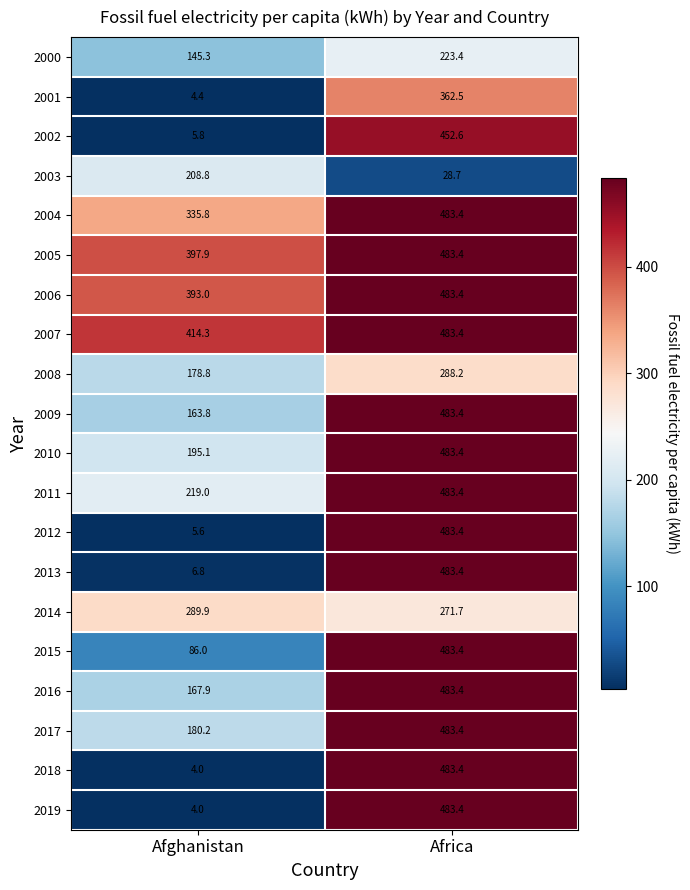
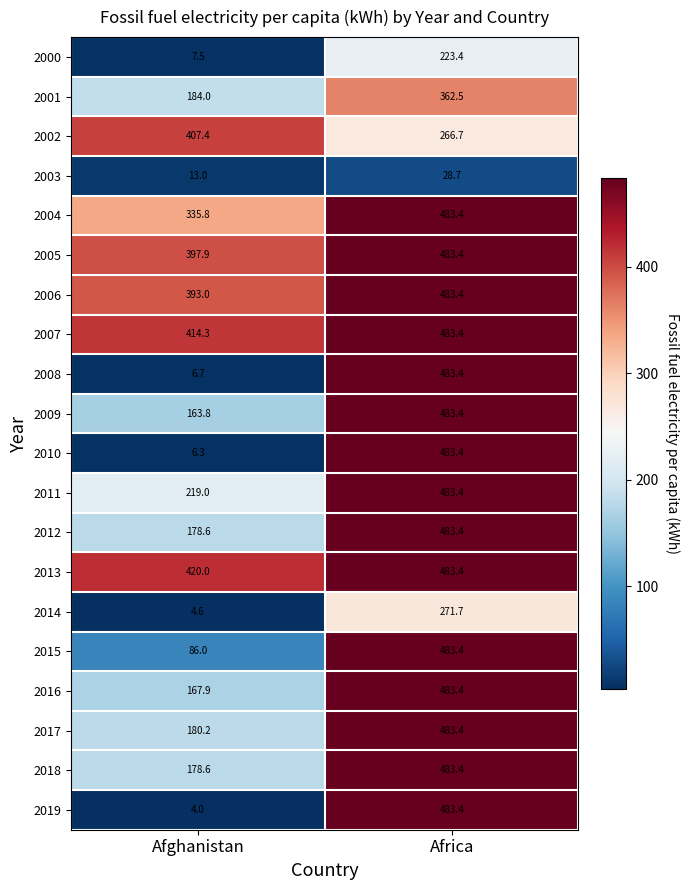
  {
    "2000": {
-     "Afghanistan": 145.3,
+     "Afghanistan": 7.5,
      "Africa": 223.4
    },
    "2001": {
-     "Afghanistan": 4.4,
+     "Afghanistan": 184.0,
      "Africa": 362.5
    },
    "2002": {
-     "Afghanistan": 5.8,
-     "Africa": 452.6
+     "Afghanistan": 407.4,
+     "Africa": 266.7
    },
    "2003": {
-     "Afghanistan": 208.8,
+     "Afghanistan": 13.0,
      "Africa": 28.7
    },
    "2004": {
      "Afghanistan": 335.8,
      "Africa": 483.4
    },
    "2005": {
      "Afghanistan": 397.9,
      "Africa": 483.4
    },
    "2006": {
      "Afghanistan": 393.0,
      "Africa": 483.4
    },
    "2007": {
      "Afghanistan": 414.3,
      "Africa": 483.4
    },
    "2008": {
-     "Afghanistan": 178.8,
-     "Africa": 288.2
+     "Afghanistan": 6.7,
+     "Africa": 483.4
    },
    "2009": {
      "Afghanistan": 163.8,
      "Africa": 483.4
    },
    "2010": {
-     "Afghanistan": 195.1,
+     "Afghanistan": 6.3,
      "Africa": 483.4
    },
    "2011": {
      "Afghanistan": 219.0,
      "Africa": 483.4
    },
    "2012": {
-     "Afghanistan": 5.6,
+     "Afghanistan": 178.6,
      "Africa": 483.4
    },
    "2013": {
-     "Afghanistan": 6.8,
+     "Afghanistan": 420.0,
      "Africa": 483.4
    },
    "2014": {
-     "Afghanistan": 289.9,
+     "Afghanistan": 4.6,
      "Africa": 271.7
    },
    "2015": {
      "Afghanistan": 86.0,
      "Africa": 483.4
    },
    "2016": {
      "Afghanistan": 167.9,
      "Africa": 483.4
    },
    "2017": {
      "Afghanistan": 180.2,
      "Africa": 483.4
    },
    "2018": {
-     "Afghanistan": 4.0,
+     "Afghanistan": 178.6,
      "Africa": 483.4
    },
    "2019": {
      "Afghanistan": 4.0,
      "Africa": 483.4
    }
  }
